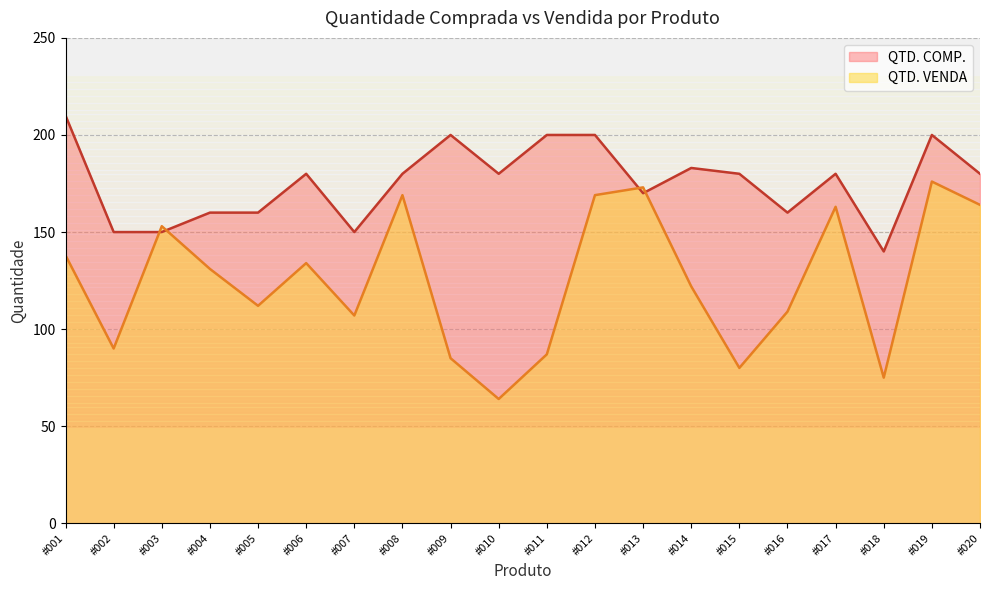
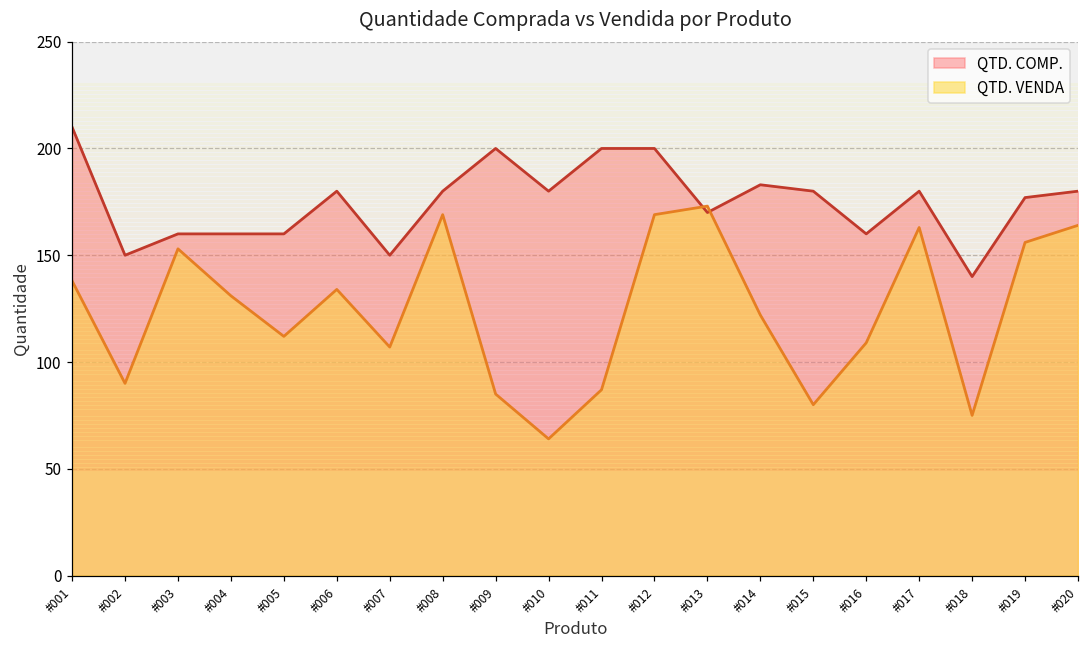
  {
    "QTD. COMP.": {
      "#001": 210,
      "#002": 150,
-     "#003": 150,
+     "#003": 160,
      "#004": 160,
      "#005": 160,
      "#006": 180,
      "#007": 150,
      "#008": 180,
      "#009": 200,
      "#010": 180,
      "#011": 200,
      "#012": 200,
      "#013": 170,
      "#014": 183,
      "#015": 180,
      "#016": 160,
      "#017": 180,
      "#018": 140,
-     "#019": 200,
+     "#019": 177,
      "#020": 180
    },
    "QTD. VENDA": {
      "#001": 138,
      "#002": 90,
      "#003": 153,
      "#004": 131,
      "#005": 112,
      "#006": 134,
      "#007": 107,
      "#008": 169,
      "#009": 85,
      "#010": 64,
      "#011": 87,
      "#012": 169,
      "#013": 173,
      "#014": 122,
      "#015": 80,
      "#016": 109,
      "#017": 163,
      "#018": 75,
-     "#019": 176,
+     "#019": 156,
      "#020": 164
    }
  }
